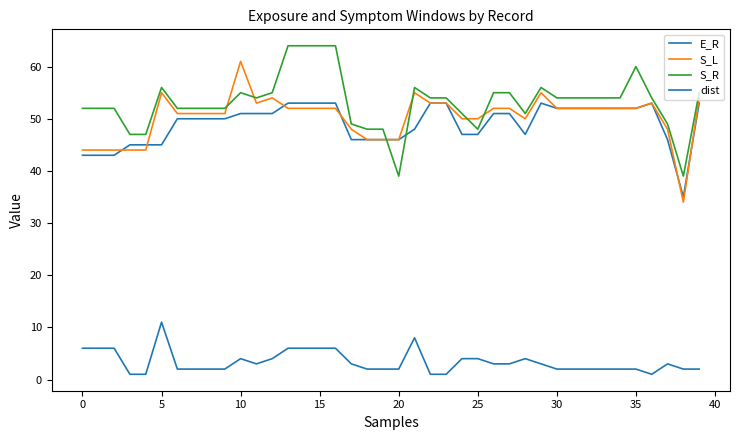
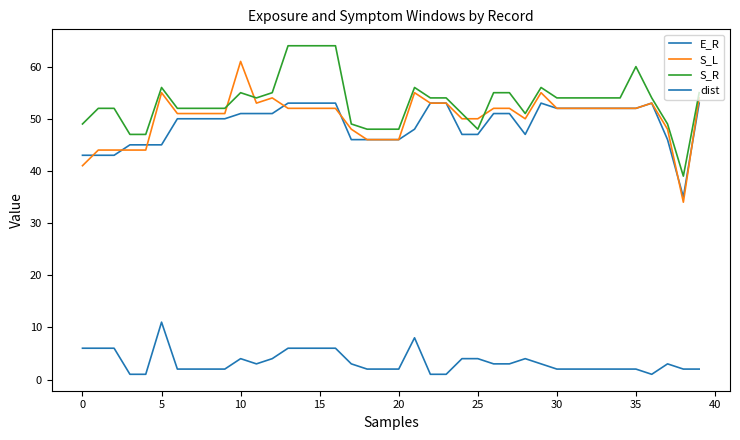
  {
    "S_L": {
-     "0": 44,
+     "0": 41,
      "5": 55,
      "10": 61,
      "15": 52,
      "25": 50
    },
    "S_R": {
-     "0": 52,
+     "0": 49,
      "5": 56,
      "10": 55,
      "15": 64,
-     "20": 39,
+     "20": 48,
      "25": 48,
      "30": 54,
      "35": 60
    }
  }
